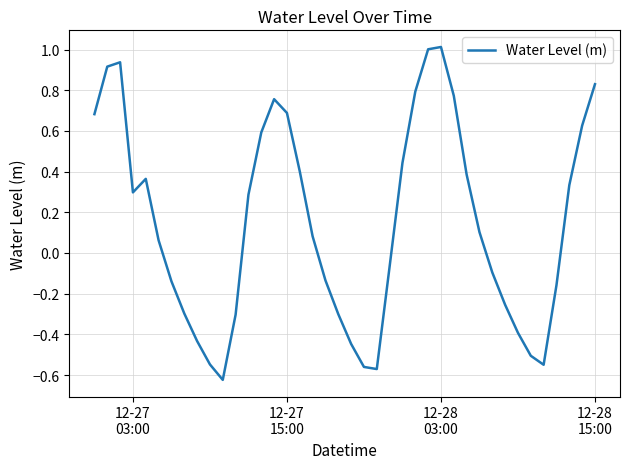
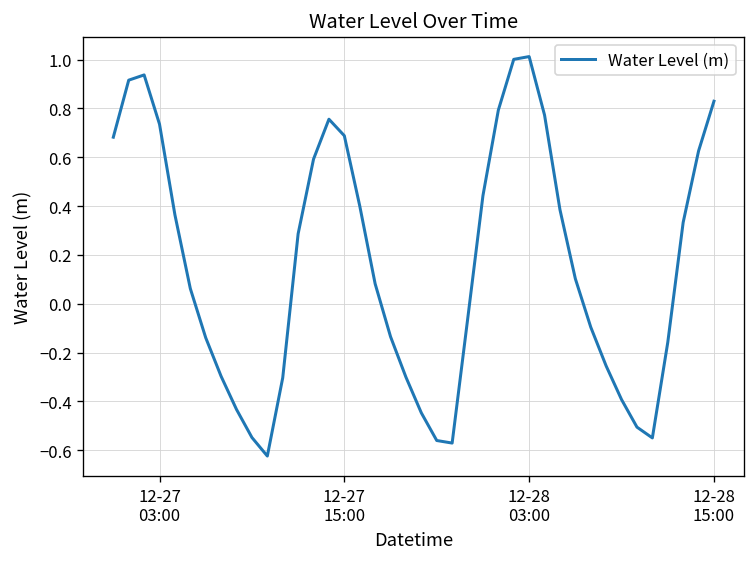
  {
-   "12-27 03:00": 0.30,
+   "12-27 03:00": 0.74,
    "12-27 15:00": 0.69,
    "12-28 03:00": 1.01,
    "12-28 15:00": 0.83
  }
